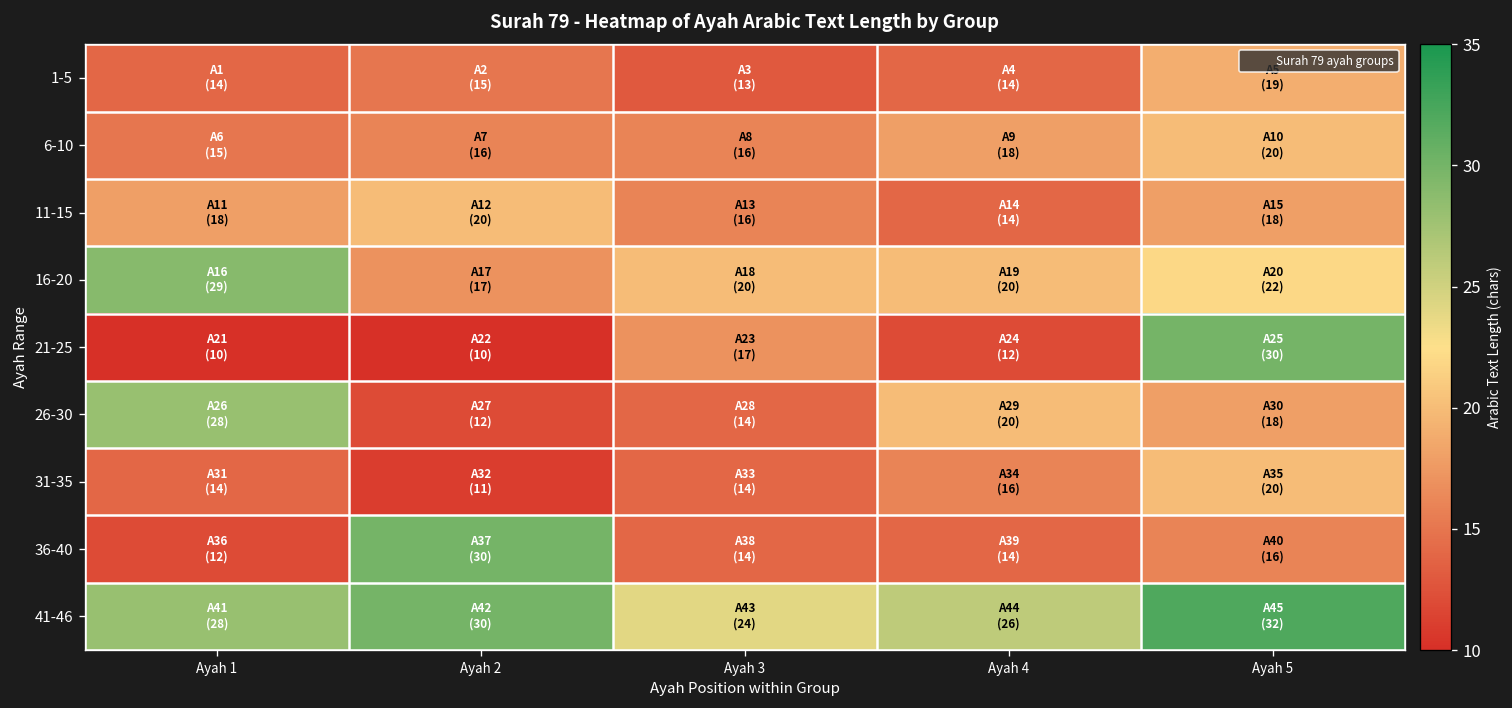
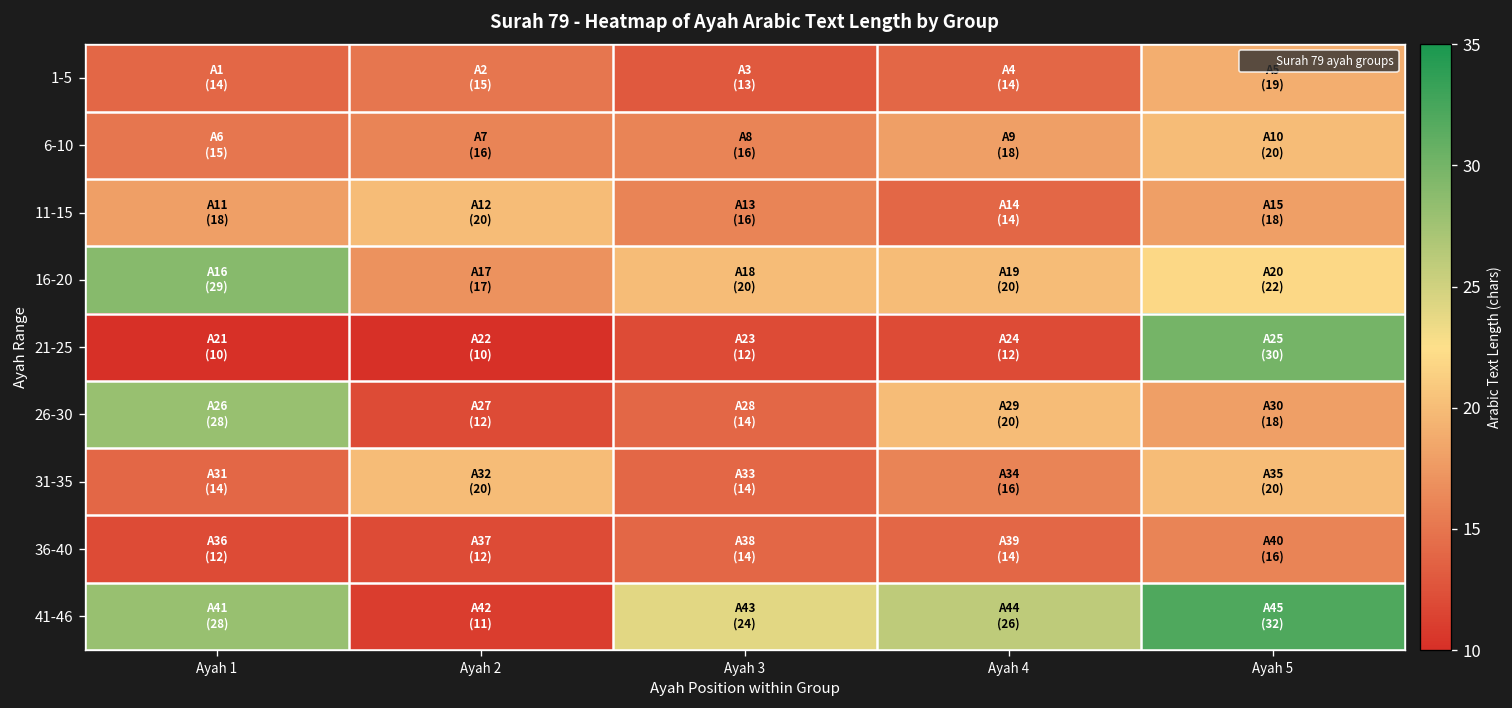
  {
    "1-5": {
      "Ayah 1": "(14)",
      "Ayah 2": "(15)",
      "Ayah 3": "(13)",
      "Ayah 4": "(14)"
    },
    "6-10": {
      "Ayah 1": "(15)",
      "Ayah 2": "(16)",
      "Ayah 3": "(16)",
      "Ayah 4": "(18)",
      "Ayah 5": "(20)"
    },
    "11-15": {
      "Ayah 1": "(18)",
      "Ayah 2": "(20)",
      "Ayah 3": "(16)",
      "Ayah 4": "(14)",
      "Ayah 5": "(18)"
    },
    "16-20": {
      "Ayah 1": "(29)",
      "Ayah 2": "(17)",
      "Ayah 3": "(20)",
      "Ayah 4": "(20)",
      "Ayah 5": "(22)"
    },
    "21-25": {
      "Ayah 1": "(10)",
      "Ayah 2": "(10)",
-     "Ayah 3": "(17)",
+     "Ayah 3": "(12)",
      "Ayah 4": "(12)",
      "Ayah 5": "(30)"
    },
    "26-30": {
      "Ayah 1": "(28)",
      "Ayah 2": "(12)",
      "Ayah 3": "(14)",
      "Ayah 4": "(20)",
      "Ayah 5": "(18)"
    },
    "31-35": {
      "Ayah 1": "(14)",
-     "Ayah 2": "(11)",
+     "Ayah 2": "(20)",
      "Ayah 3": "(14)",
      "Ayah 4": "(16)",
      "Ayah 5": "(20)"
    },
    "36-40": {
      "Ayah 1": "(12)",
-     "Ayah 2": "(30)",
+     "Ayah 2": "(12)",
      "Ayah 3": "(14)",
      "Ayah 4": "(14)",
      "Ayah 5": "(16)"
    },
    "41-46": {
      "Ayah 1": "(28)",
-     "Ayah 2": "(30)",
+     "Ayah 2": "(11)",
      "Ayah 3": "(24)",
      "Ayah 4": "(26)",
      "Ayah 5": "(32)"
    }
  }
